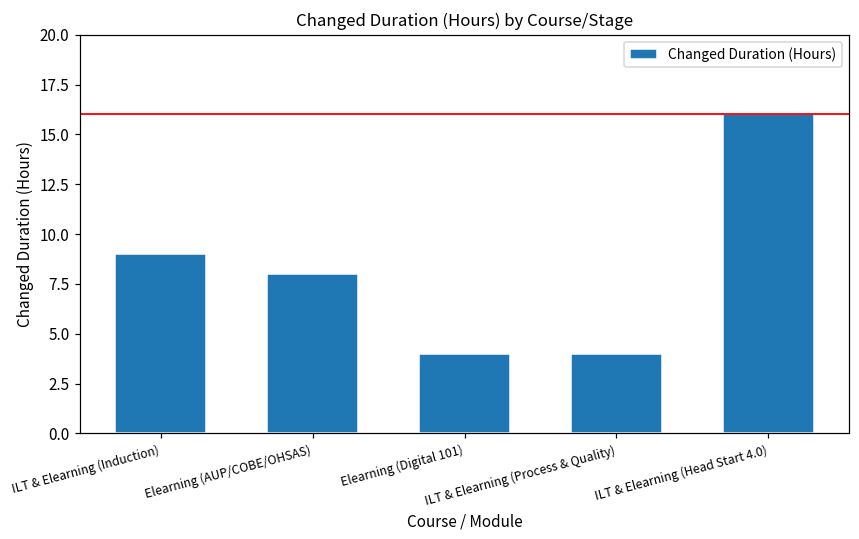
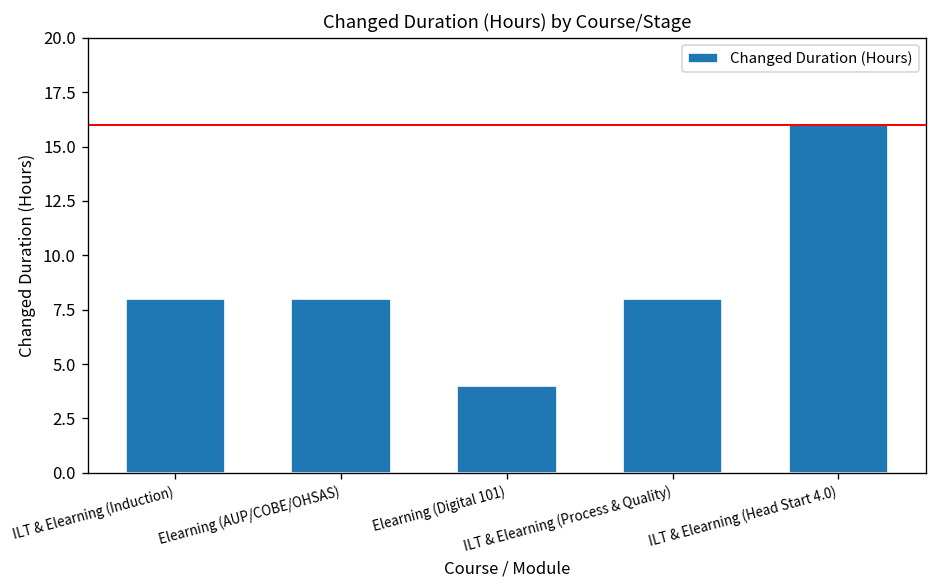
  {
-   "ILT & Elearning (Induction)": 9,
+   "ILT & Elearning (Induction)": 8,
    "Elearning (AUP/COBE/OHSAS)": 8,
    "Elearning (Digital 101)": 4,
-   "ILT & Elearning (Process & Quality)": 4,
+   "ILT & Elearning (Process & Quality)": 8,
    "ILT & Elearning (Head Start 4.0)": 16
  }
